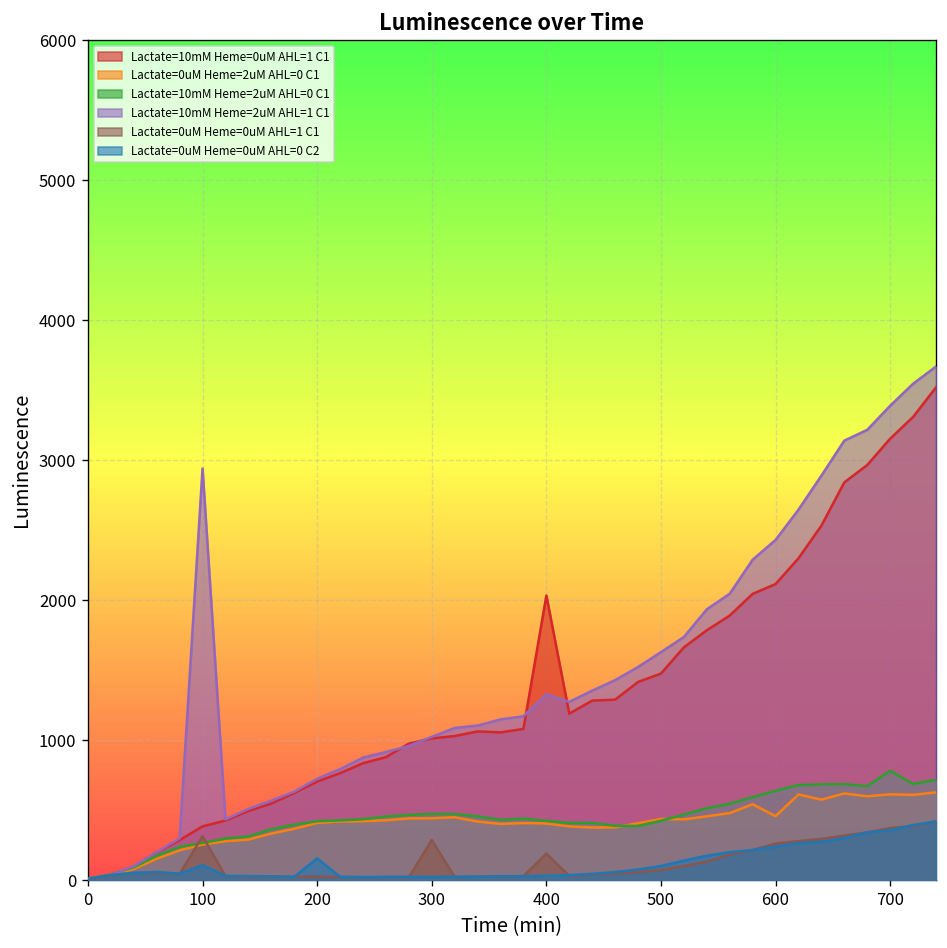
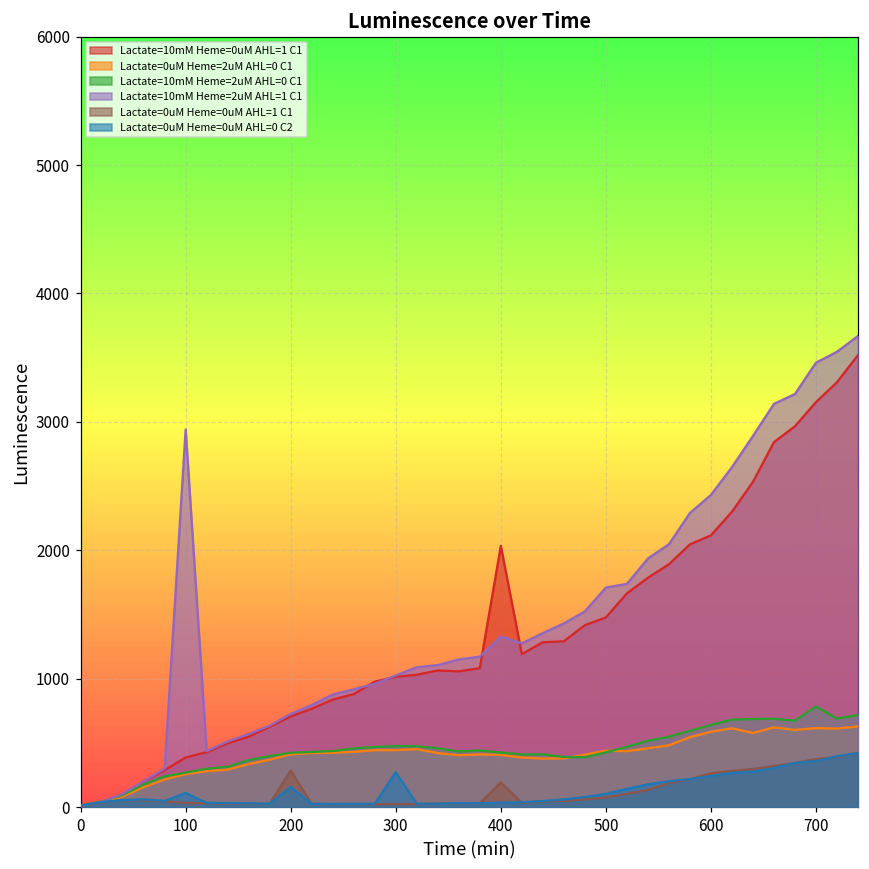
  {
    "Lactate=10mM Heme=0uM AHL=1 C1": {
      "100": 390,
      "400": 2030,
      "500": 1480,
      "600": 2120,
      "700": 3150
    },
    "Lactate=0uM Heme=2uM AHL=0 C1": {
      "300": 440,
-     "600": 460,
+     "600": 590,
      "700": 620
    },
    "Lactate=10mM Heme=2uM AHL=0 C1": {
      "300": 480,
      "600": 640,
      "700": 780
    },
    "Lactate=10mM Heme=2uM AHL=1 C1": {
      "100": 2940,
      "400": 1330,
-     "500": 1630,
+     "500": 1710,
      "600": 2430,
-     "700": 3390
+     "700": 3460
    },
    "Lactate=0uM Heme=0uM AHL=1 C1": {
-     "100": 320,
-     "200": 30,
-     "300": 290,
+     "100": 30,
+     "200": 290,
+     "300": 20,
      "400": 190,
      "500": 80,
      "600": 260
    },
    "Lactate=0uM Heme=0uM AHL=0 C2": {
      "100": 110,
      "200": 160,
-     "300": 20,
+     "300": 270,
      "400": 30,
      "500": 100,
      "600": 240
    }
  }
